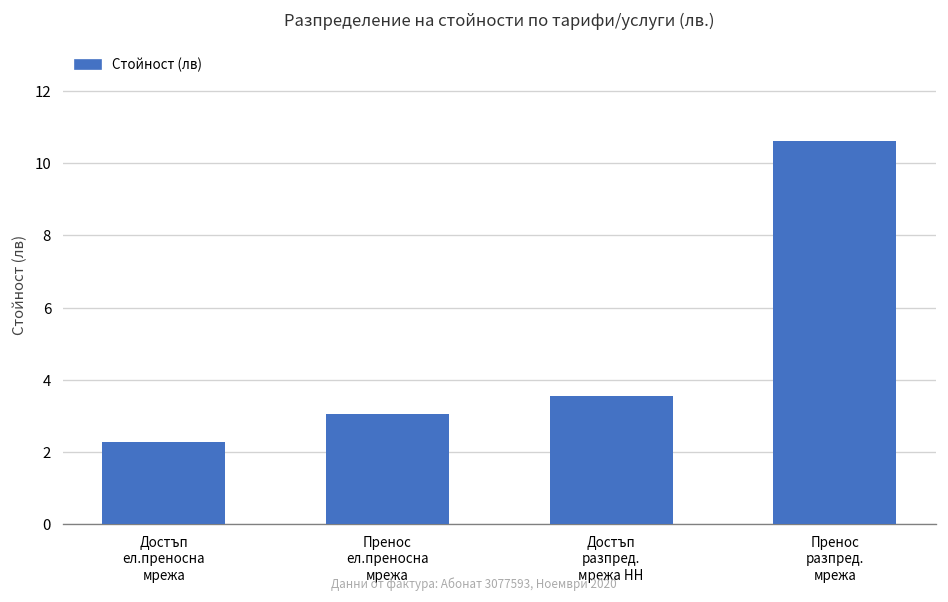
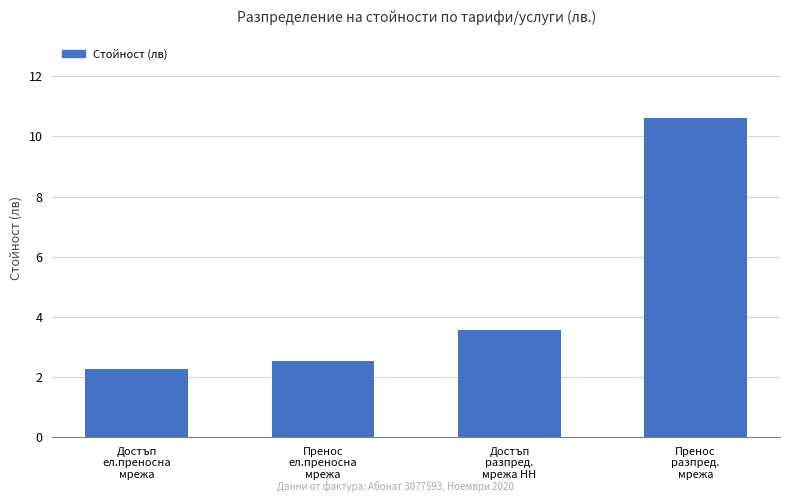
  {
    "Достъп ел.преносна мрежа": 2.3,
-   "Пренос ел.преносна мрежа": 3.1,
+   "Пренос ел.преносна мрежа": 2.5,
    "Достъп разпред. мрежа НН": 3.6,
    "Пренос разпред. мрежа": 10.6
  }
